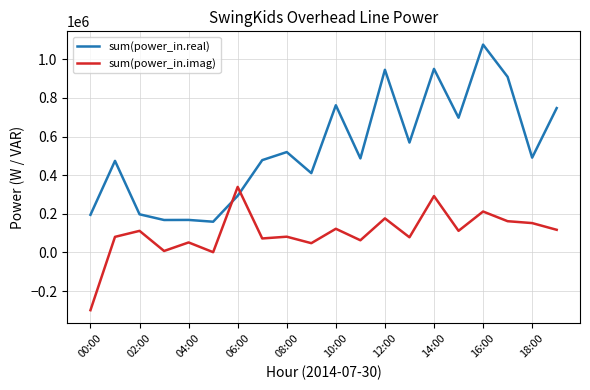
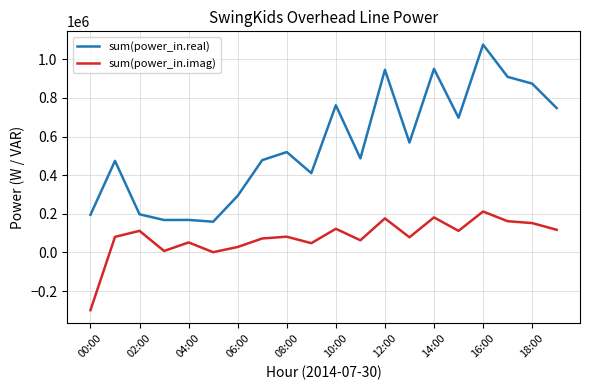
  {
    "sum(power_in.real)": {
      "00:00": 190000,
      "02:00": 200000,
      "04:00": 170000,
      "06:00": 290000,
      "08:00": 520000,
      "10:00": 760000,
      "12:00": 950000,
      "14:00": 950000,
      "16:00": 1080000,
-     "18:00": 490000
+     "18:00": 870000
    },
    "sum(power_in.imag)": {
      "00:00": -300000,
      "02:00": 110000,
      "04:00": 50000,
-     "06:00": 340000,
+     "06:00": 30000,
      "08:00": 80000,
      "10:00": 120000,
      "12:00": 180000,
-     "14:00": 290000,
+     "14:00": 180000,
      "16:00": 210000,
      "18:00": 150000
    }
  }
